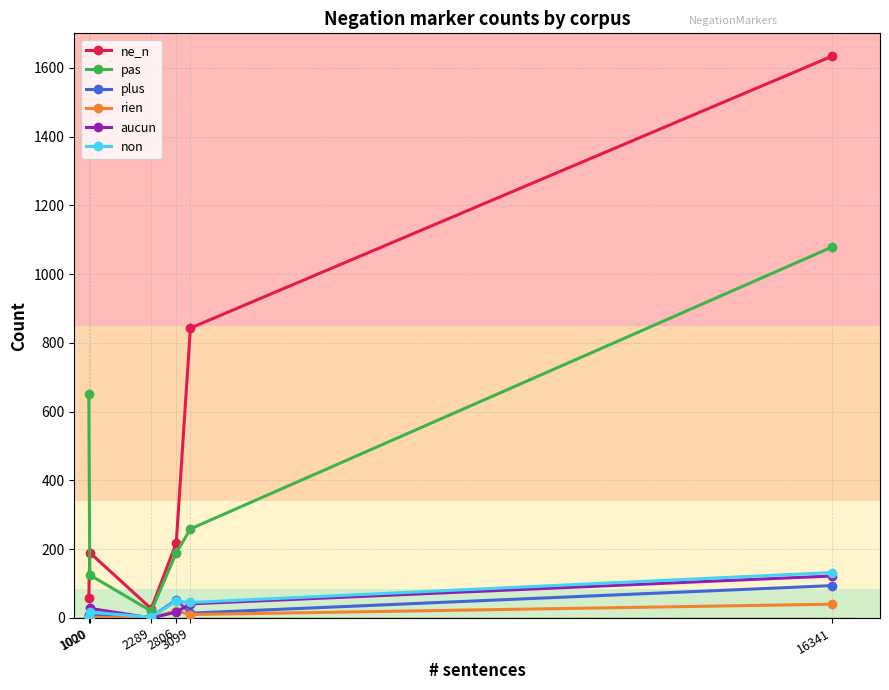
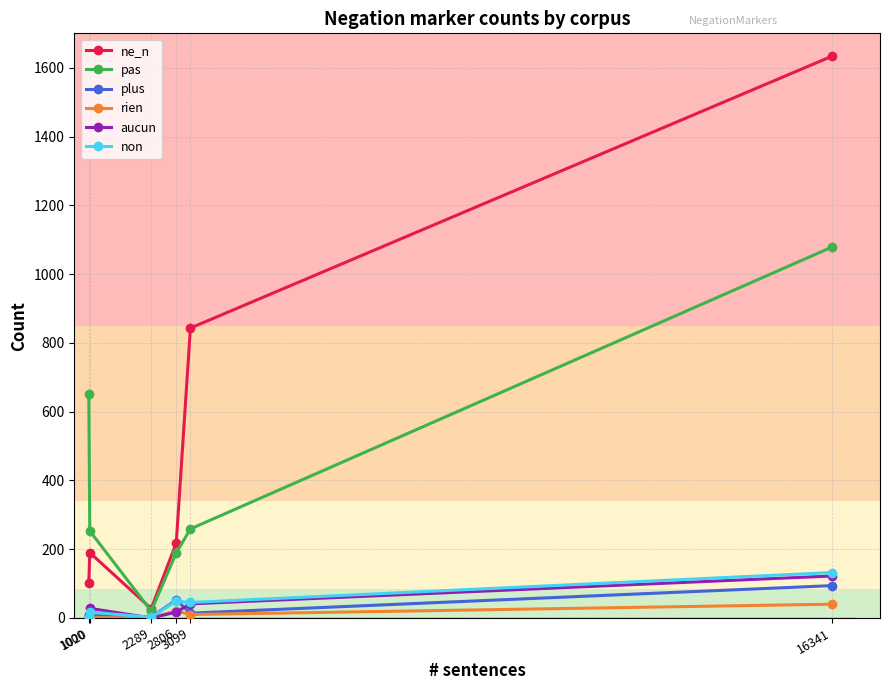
  {
    "ne_n": {
-     "1000": 60,
+     "1000": 100,
      "1020": 190,
      "2806": 220,
      "3099": 840,
      "16341": 1630
    },
    "pas": {
      "1000": 650,
-     "1020": 130,
+     "1020": 250,
      "2806": 190,
      "3099": 260,
      "16341": 1080
    },
    "plus": {
      "16341": 90
    },
    "rien": {
      "16341": 40
    },
    "aucun": {
      "1020": 30,
      "16341": 120
    },
    "non": {
      "1020": 20,
      "16341": 130
    }
  }
